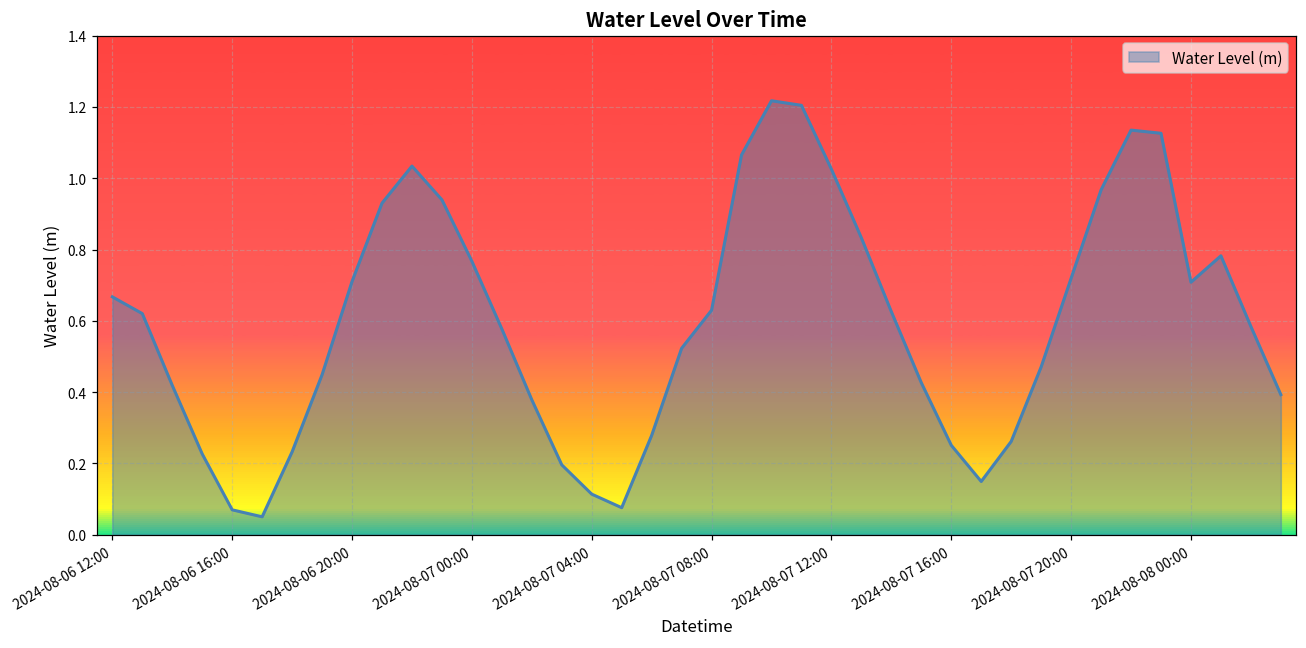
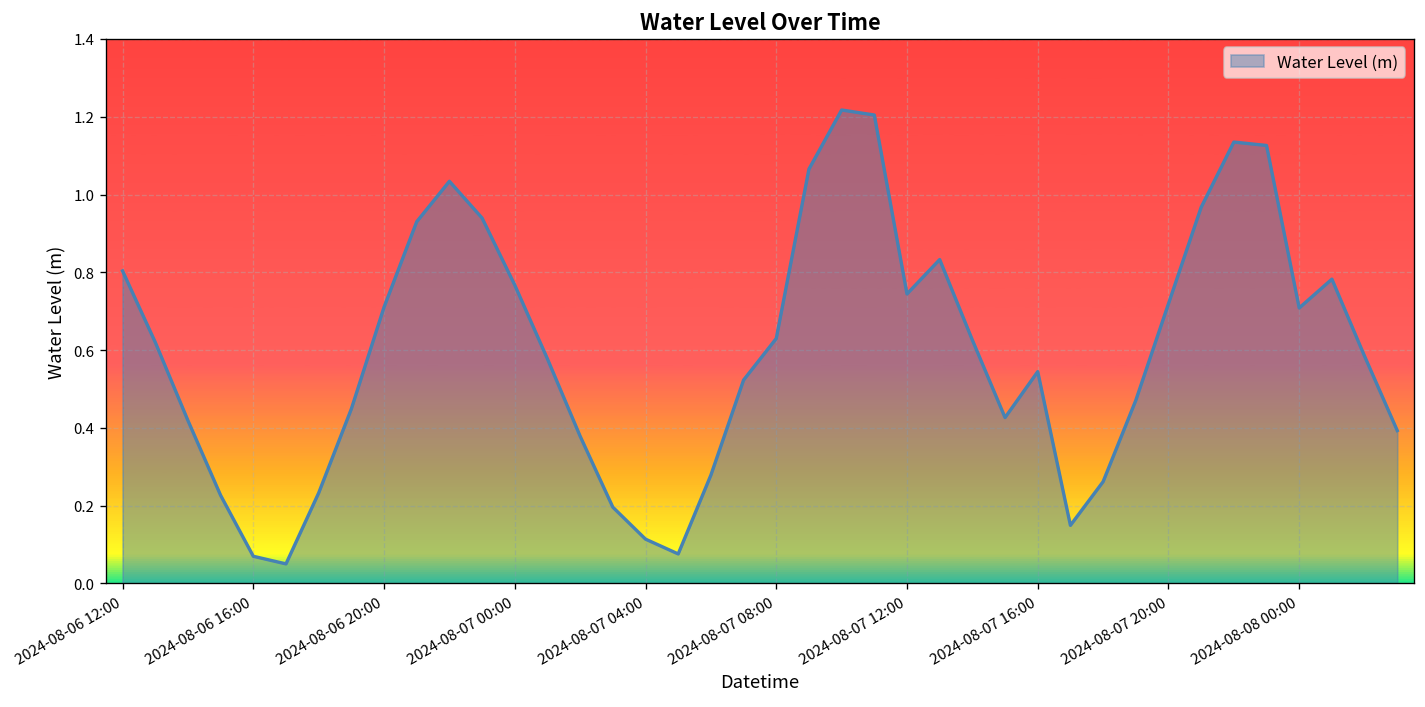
  {
-   "2024-08-06 12:00": 0.67,
+   "2024-08-06 12:00": 0.80,
    "2024-08-06 16:00": 0.07,
    "2024-08-06 20:00": 0.71,
    "2024-08-07 00:00": 0.77,
    "2024-08-07 04:00": 0.11,
    "2024-08-07 08:00": 0.63,
-   "2024-08-07 12:00": 1.03,
-   "2024-08-07 16:00": 0.25,
+   "2024-08-07 12:00": 0.74,
+   "2024-08-07 16:00": 0.54,
    "2024-08-07 20:00": 0.72,
    "2024-08-08 00:00": 0.71
  }
